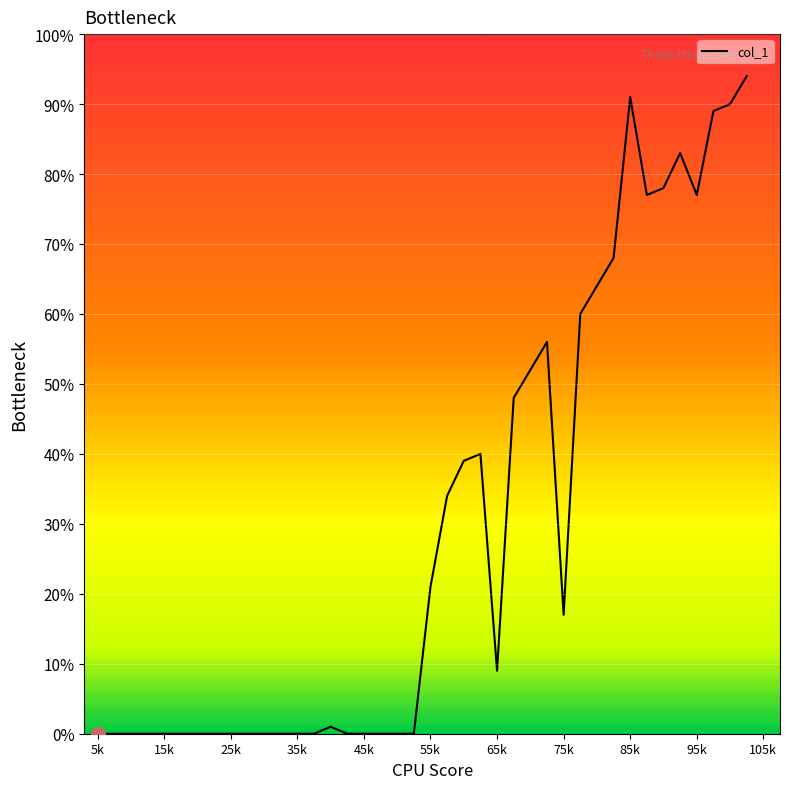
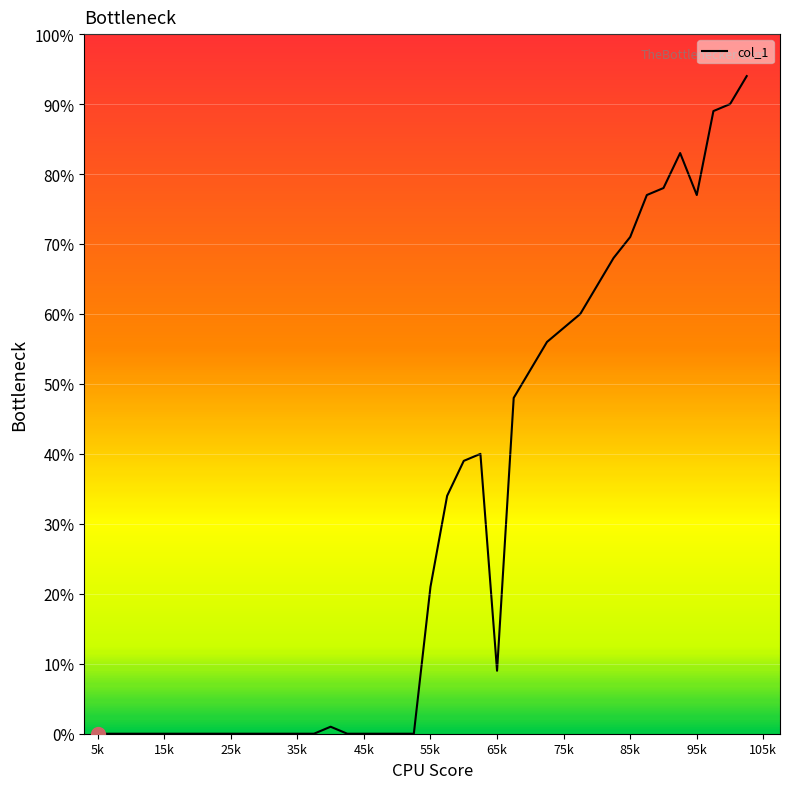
  {
    "col_1": {
      "15k": "0%",
      "25k": "0%",
      "35k": "0%",
      "45k": "0%",
      "55k": "21%",
      "65k": "9%",
-     "75k": "17%",
-     "85k": "91%",
+     "75k": "58%",
+     "85k": "71%",
      "95k": "77%"
    }
  }
